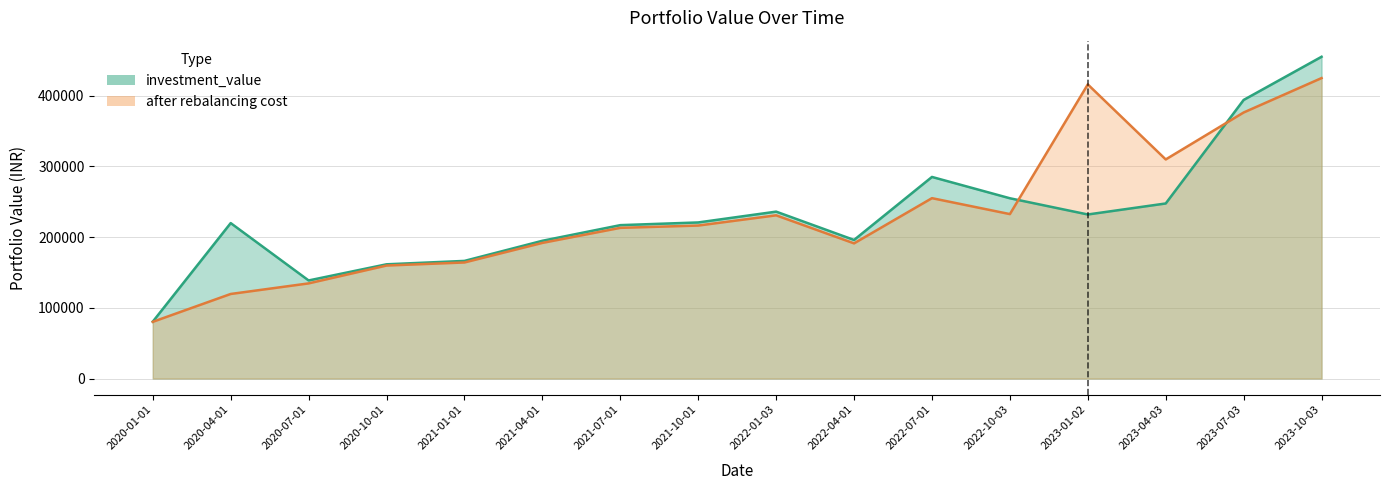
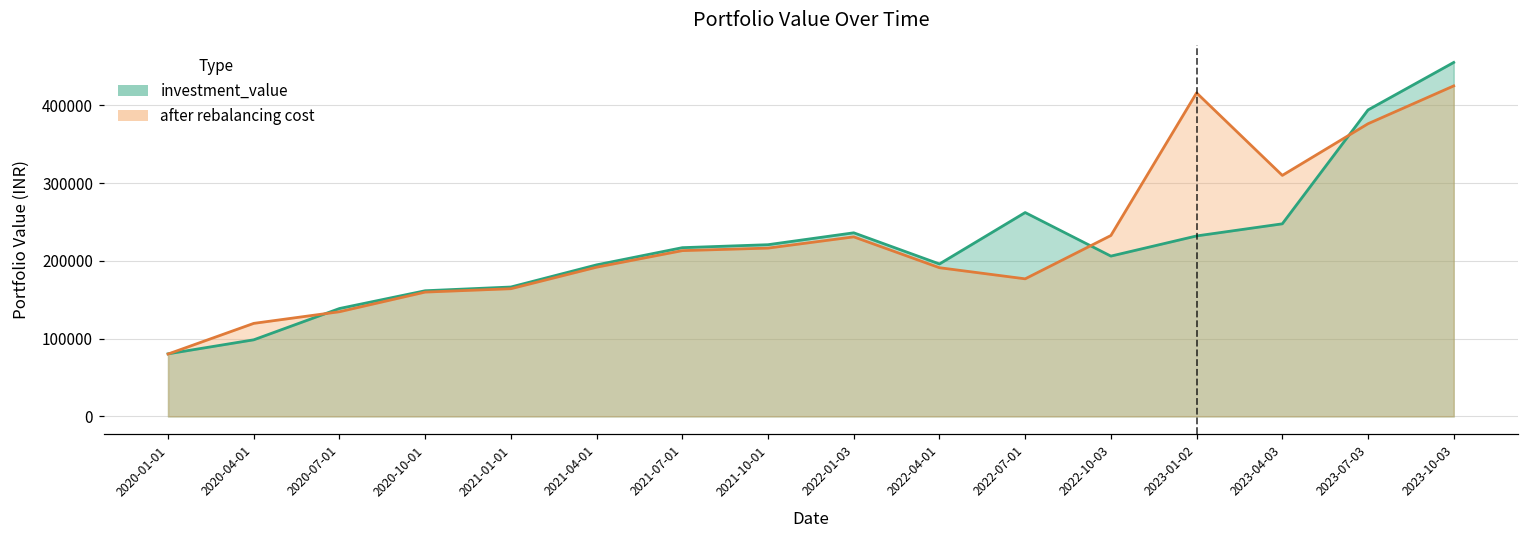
  {
    "investment_value": {
-     "2020-04-01": 220000,
+     "2020-04-01": 100000,
      "2020-07-01": 140000,
      "2021-07-01": 220000,
      "2021-10-01": 220000,
      "2022-01-03": 240000,
      "2022-04-01": 200000,
-     "2022-07-01": 290000,
-     "2022-10-03": 250000,
+     "2022-07-01": 260000,
+     "2022-10-03": 210000,
      "2023-01-02": 230000,
      "2023-04-03": 250000,
      "2023-07-03": 390000,
      "2023-10-03": 460000
    },
    "after rebalancing cost": {
      "2020-04-01": 120000,
      "2020-07-01": 130000,
      "2021-07-01": 210000,
      "2021-10-01": 220000,
      "2022-01-03": 230000,
      "2022-04-01": 190000,
-     "2022-07-01": 260000,
+     "2022-07-01": 180000,
      "2022-10-03": 230000,
      "2023-01-02": 420000,
      "2023-04-03": 310000,
      "2023-07-03": 380000,
      "2023-10-03": 420000
    }
  }
